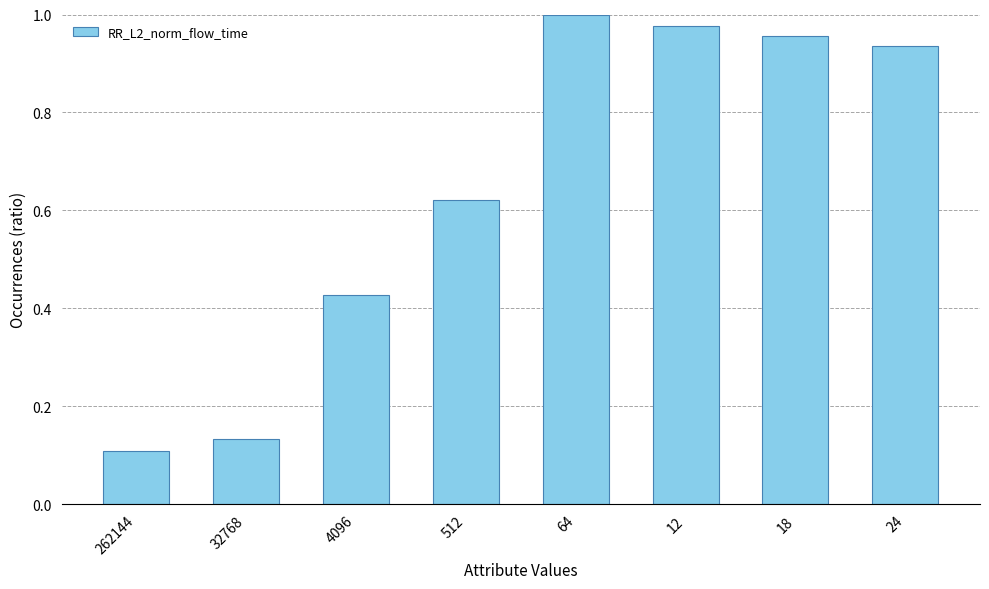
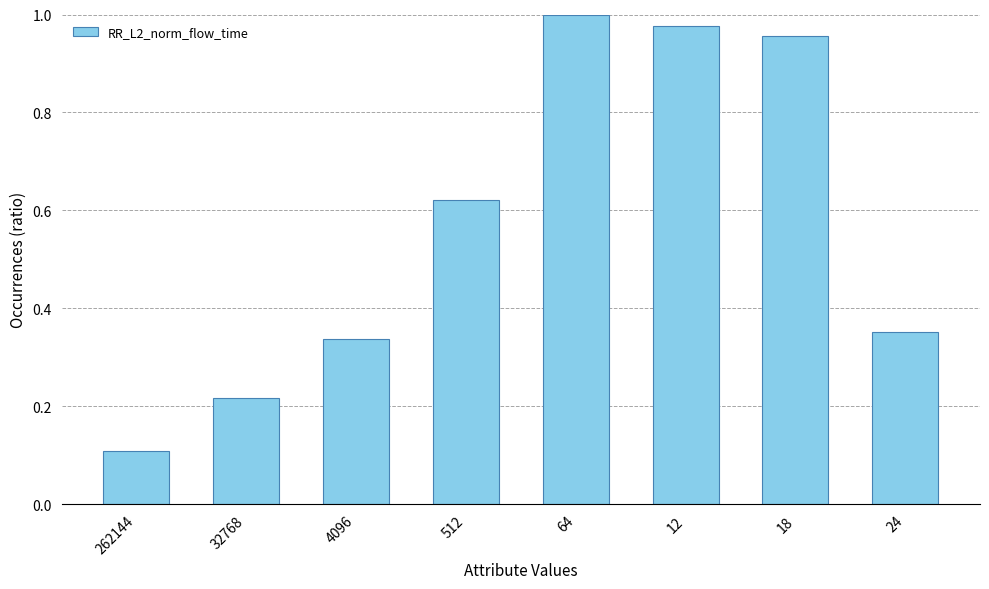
  {
    "262144": 0.11,
-   "32768": 0.13,
-   "4096": 0.43,
+   "32768": 0.22,
+   "4096": 0.34,
    "512": 0.62,
    "64": 1.00,
    "12": 0.98,
    "18": 0.96,
-   "24": 0.94
+   "24": 0.35
  }
